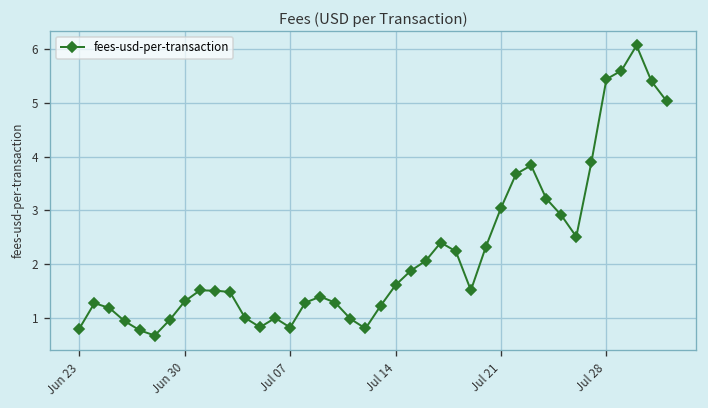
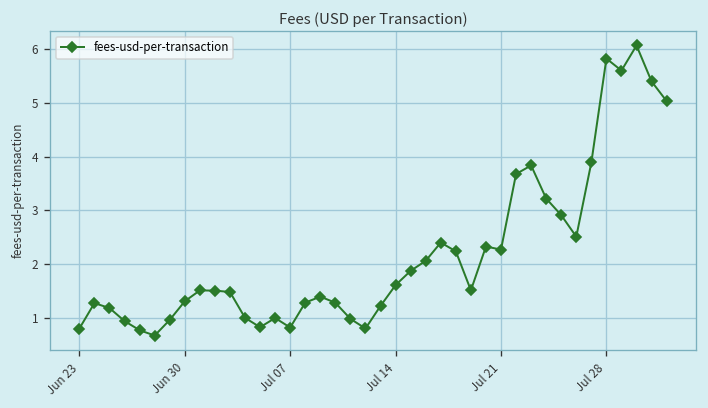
  {
    "Jun 23": 0.8,
    "Jun 30": 1.3,
    "Jul 07": 0.8,
    "Jul 14": 1.6,
-   "Jul 21": 3.0,
-   "Jul 28": 5.4
+   "Jul 21": 2.3,
+   "Jul 28": 5.8
  }
